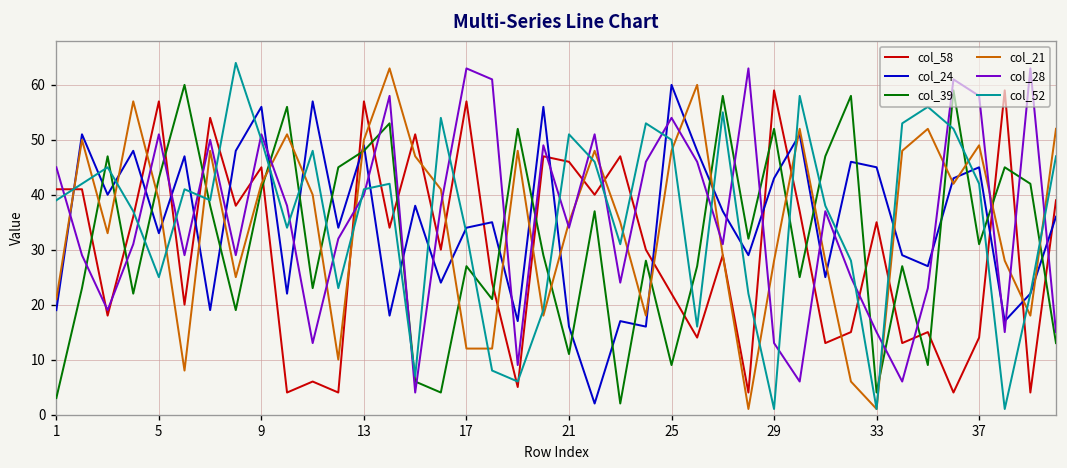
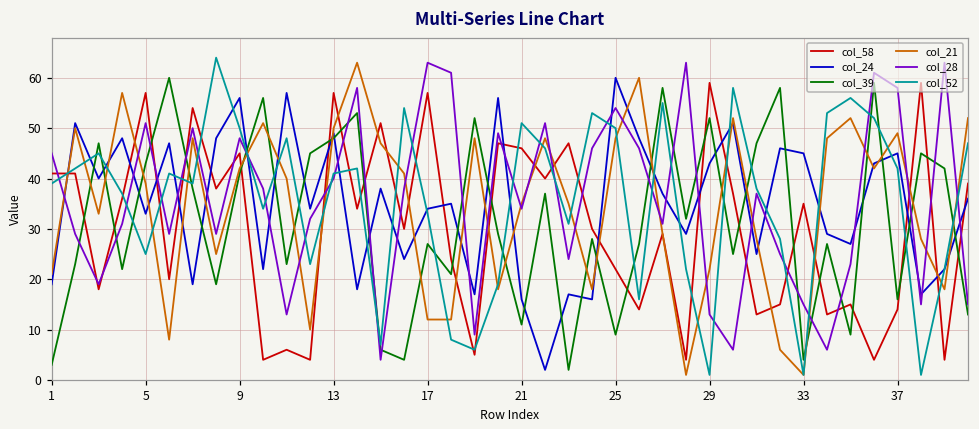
  {
    "col_58": {
      "1": 41,
      "5": 57,
      "9": 45,
      "13": 57,
      "17": 57,
      "21": 46,
      "25": 22,
      "29": 59,
      "33": 35,
      "37": 14
    },
    "col_24": {
      "1": 19,
      "5": 33,
      "9": 56,
      "13": 49,
      "17": 34,
      "21": 16,
      "25": 60,
      "29": 43,
      "33": 45,
      "37": 45
    },
    "col_39": {
      "1": 3,
      "5": 43,
      "9": 41,
      "13": 48,
      "17": 27,
      "21": 11,
      "25": 9,
      "29": 52,
      "33": 4,
-     "37": 31
+     "37": 16
    },
    "col_21": {
      "1": 21,
      "5": 39,
      "9": 42,
      "13": 50,
      "17": 12,
      "21": 35,
      "25": 48,
-     "29": 28,
+     "29": 22,
      "37": 49
    },
    "col_28": {
      "1": 45,
      "5": 51,
-     "9": 51,
+     "9": 48,
      "13": 40,
      "17": 63,
      "21": 34,
      "25": 54,
      "29": 13,
      "33": 15
    },
    "col_52": {
      "1": 39,
      "5": 25,
      "9": 50,
      "13": 41,
      "17": 33,
      "21": 51,
      "25": 50,
      "29": 1,
      "37": 42
    }
  }
